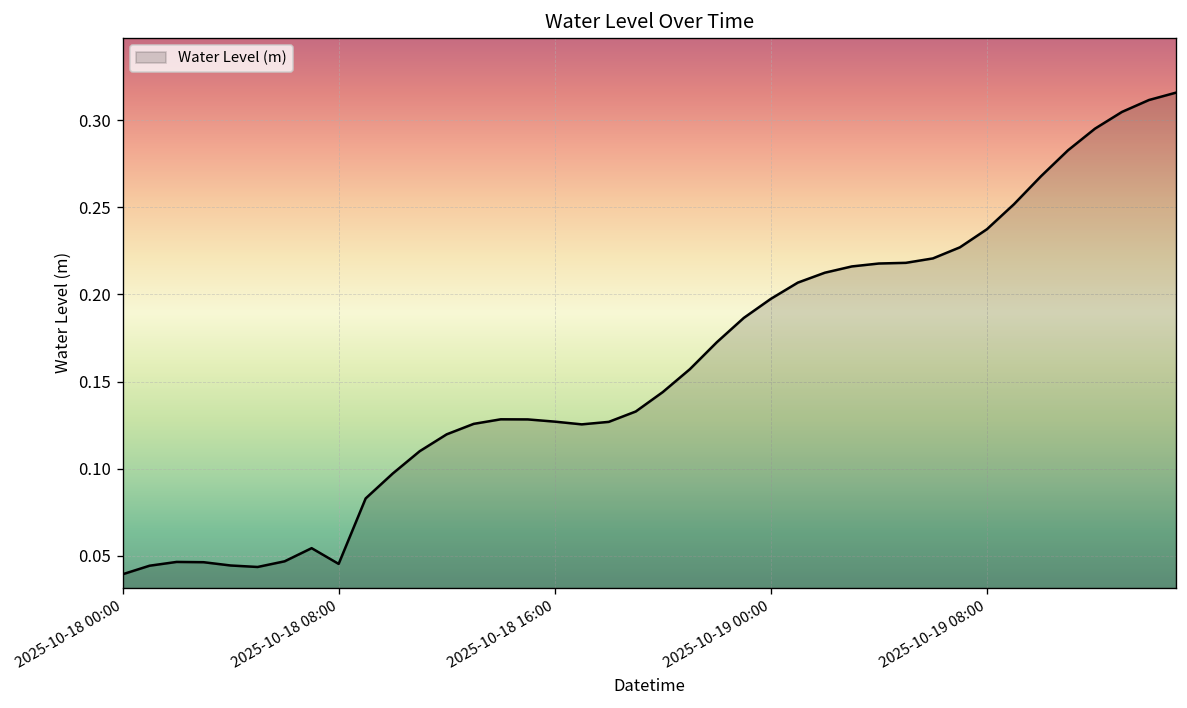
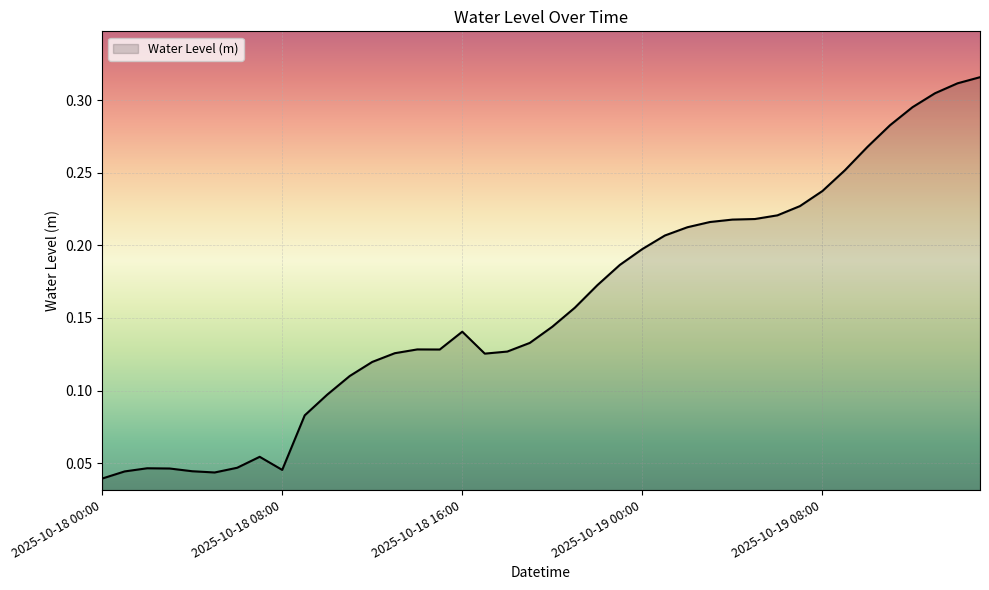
  {
    "2025-10-18 00:00": 0.039,
    "2025-10-18 08:00": 0.045,
-   "2025-10-18 16:00": 0.127,
+   "2025-10-18 16:00": 0.141,
    "2025-10-19 00:00": 0.197,
    "2025-10-19 08:00": 0.237
  }
